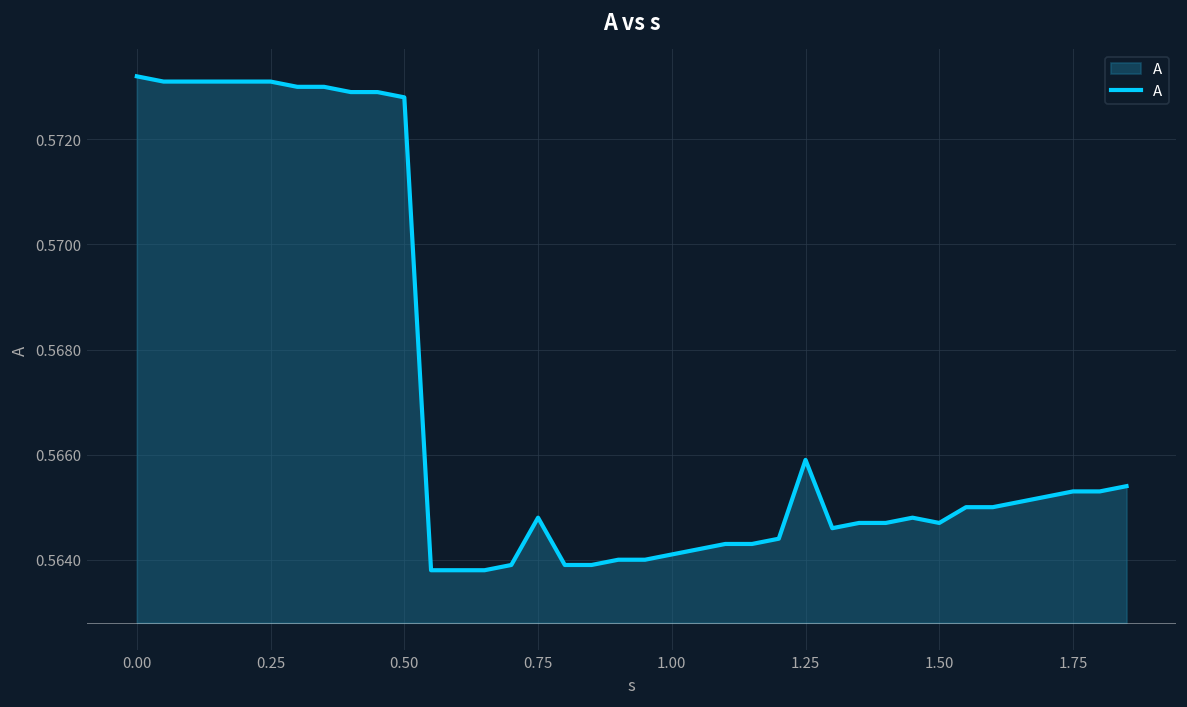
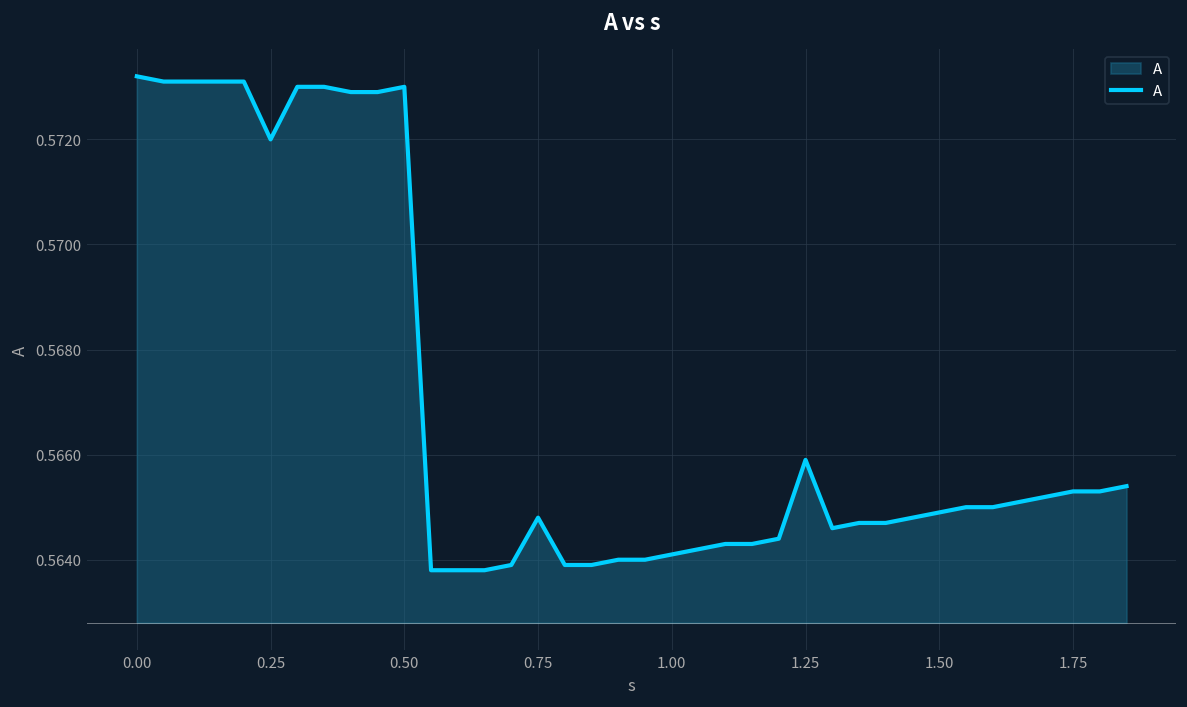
  {
    "0.00": 0.5732,
-   "0.25": 0.5731,
-   "0.50": 0.5728,
+   "0.25": 0.5720,
+   "0.50": 0.5730,
    "0.75": 0.5648,
    "1.00": 0.5641,
    "1.25": 0.5659,
-   "1.50": 0.5647,
+   "1.50": 0.5649,
    "1.75": 0.5653
  }
